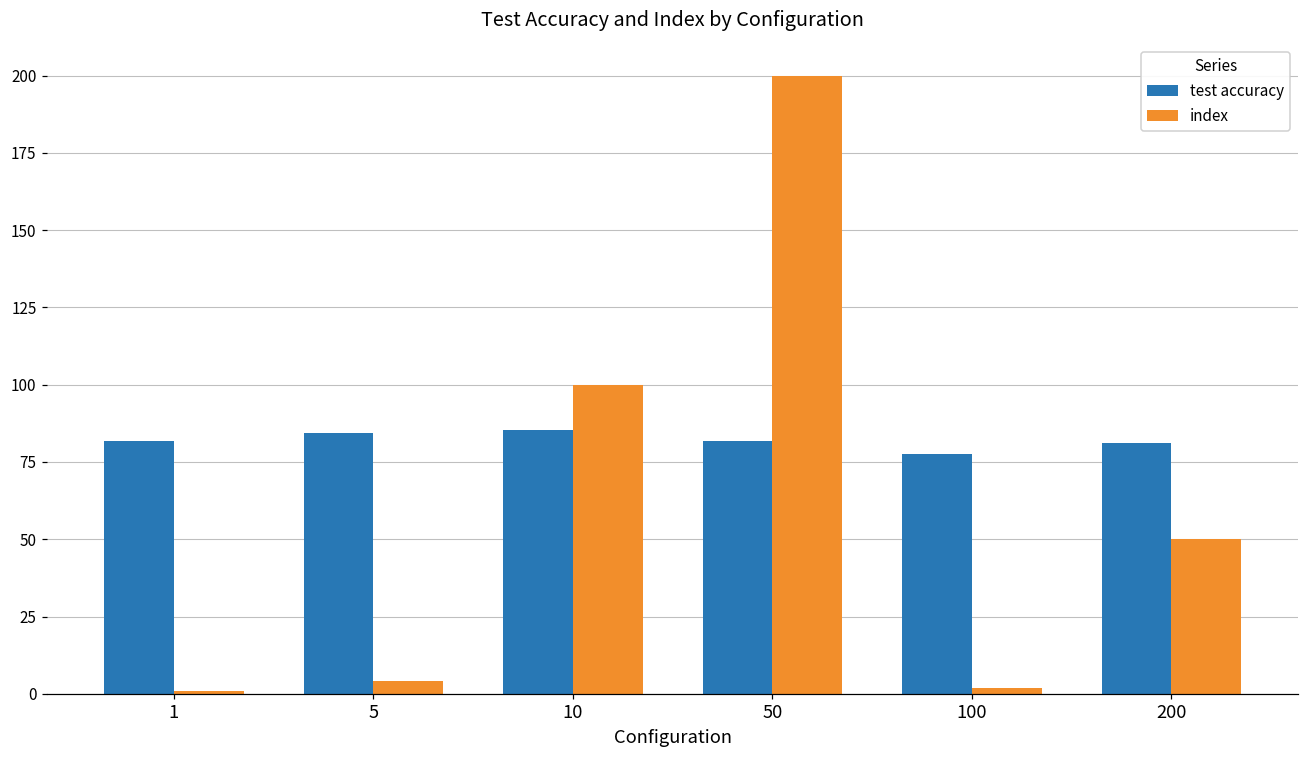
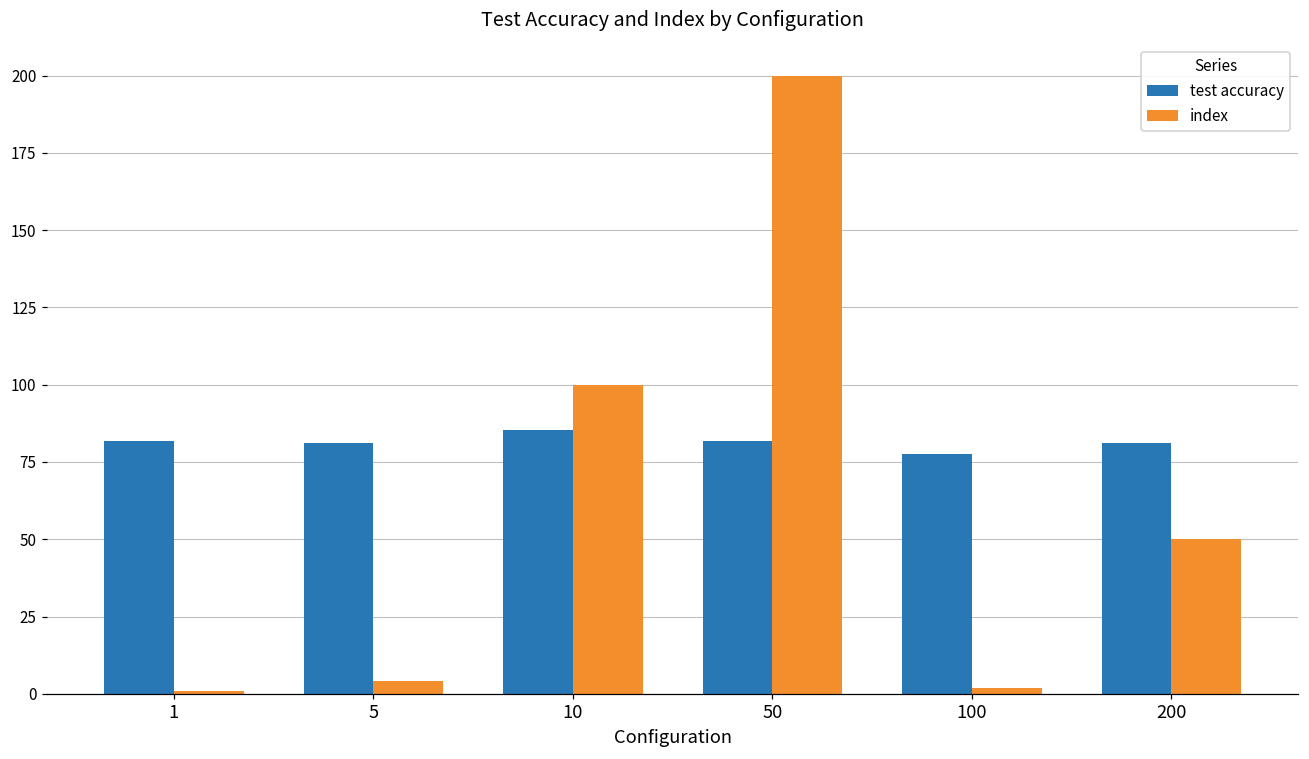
  {
    "test accuracy": {
      "1": 82,
-     "5": 84,
+     "5": 81,
      "10": 86,
      "50": 82,
      "100": 78,
      "200": 81
    },
    "index": {
      "1": 1,
      "5": 4,
      "10": 100,
      "50": 200,
      "100": 2,
      "200": 50
    }
  }
